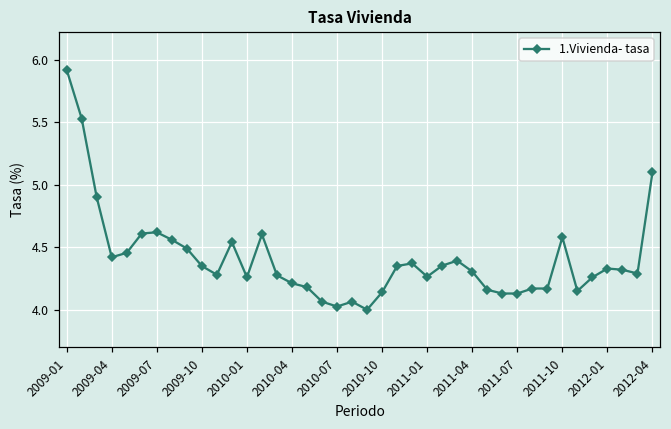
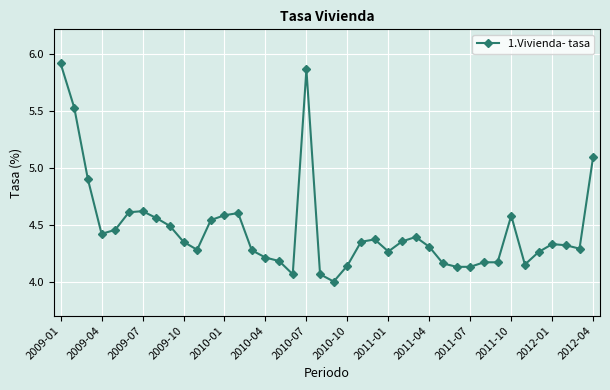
  {
    "2009-01": 5.92,
    "2009-04": 4.42,
    "2009-07": 4.62,
    "2009-10": 4.35,
-   "2010-01": 4.26,
+   "2010-01": 4.58,
    "2010-04": 4.21,
-   "2010-07": 4.03,
+   "2010-07": 5.87,
    "2010-10": 4.14,
    "2011-01": 4.26,
    "2011-04": 4.31,
    "2011-07": 4.13,
    "2011-10": 4.58,
    "2012-01": 4.33,
    "2012-04": 5.10
  }
